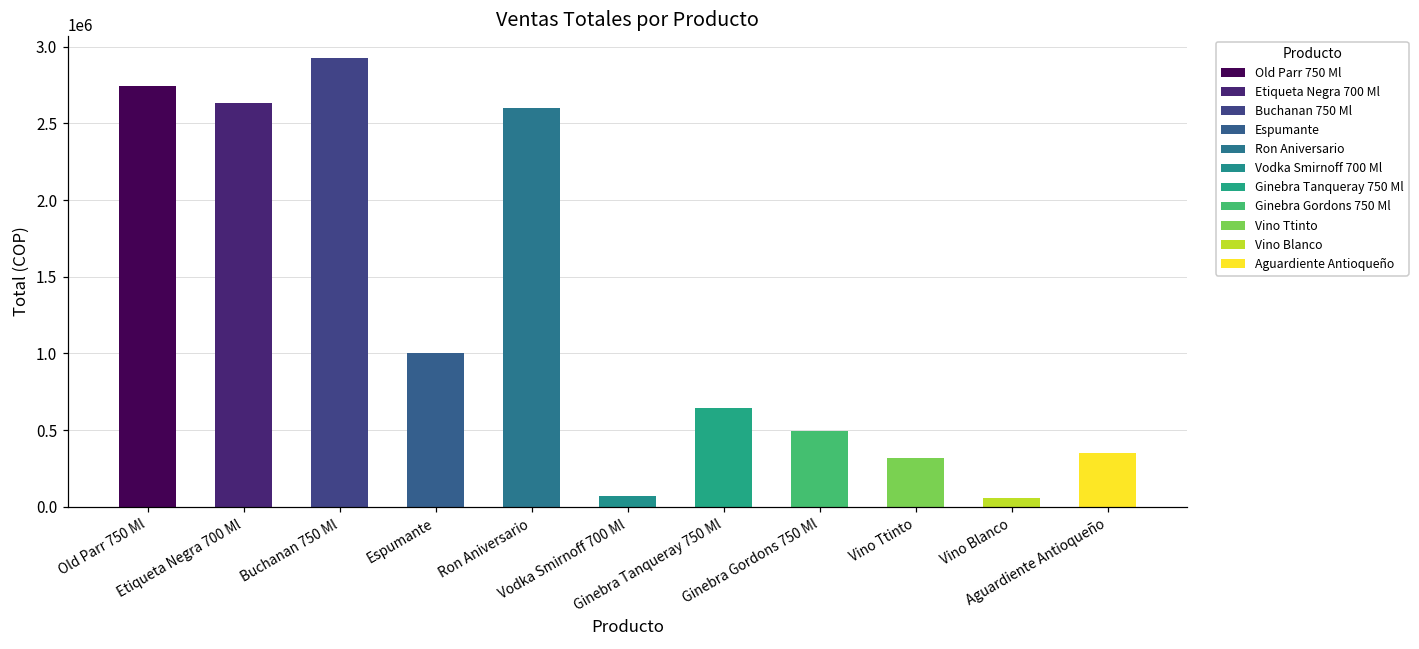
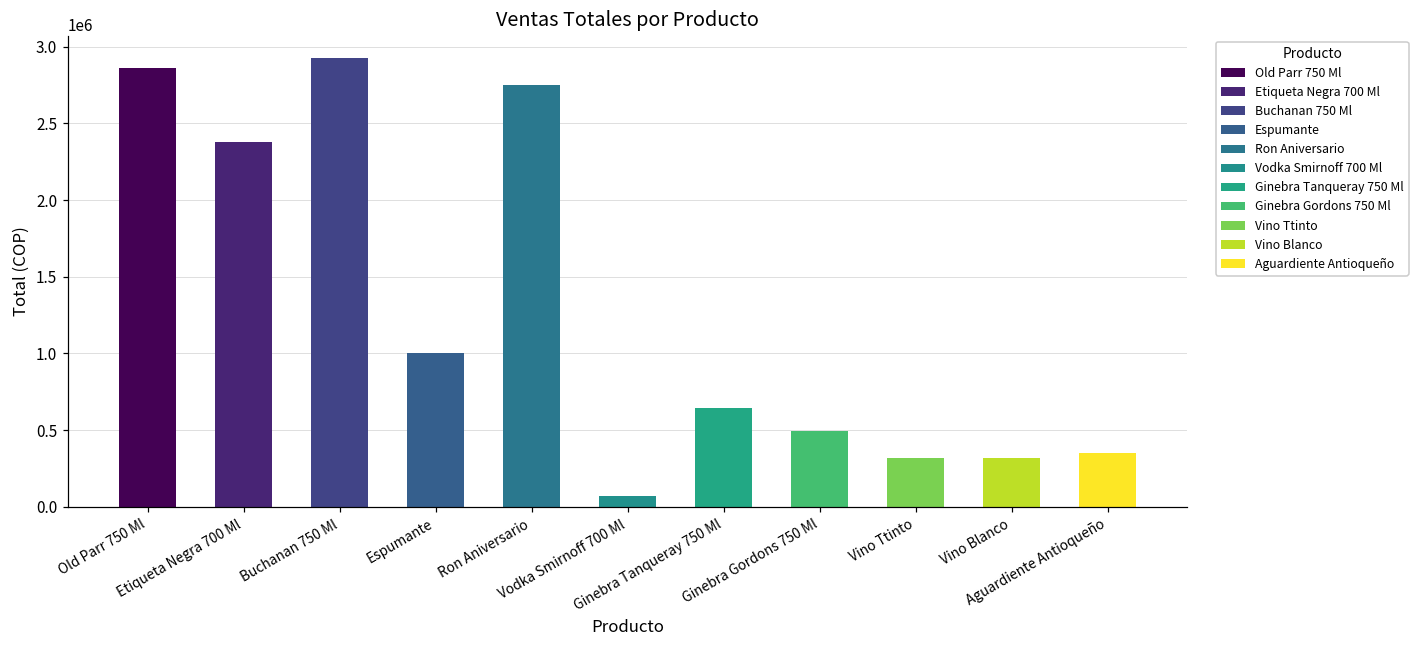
  {
-   "Old Parr 750 Ml": 2740000,
-   "Etiqueta Negra 700 Ml": 2630000,
+   "Old Parr 750 Ml": 2860000,
+   "Etiqueta Negra 700 Ml": 2380000,
    "Buchanan 750 Ml": 2930000,
    "Espumante": 1000000,
-   "Ron Aniversario": 2600000,
+   "Ron Aniversario": 2750000,
    "Vodka Smirnoff 700 Ml": 70000,
    "Ginebra Tanqueray 750 Ml": 640000,
    "Ginebra Gordons 750 Ml": 490000,
    "Vino Ttinto": 320000,
-   "Vino Blanco": 60000,
+   "Vino Blanco": 320000,
    "Aguardiente Antioqueño": 350000
  }
